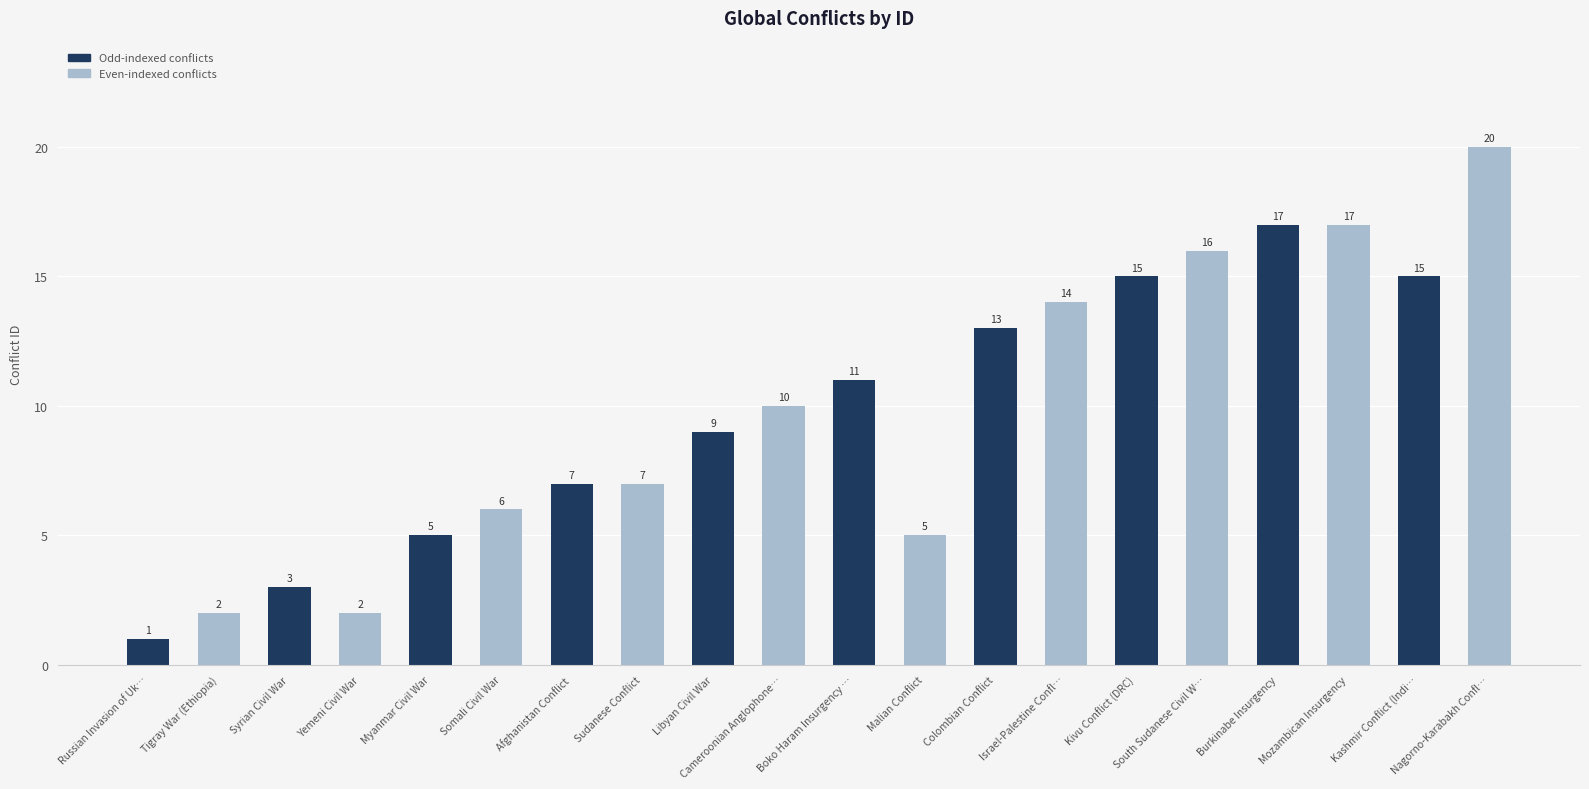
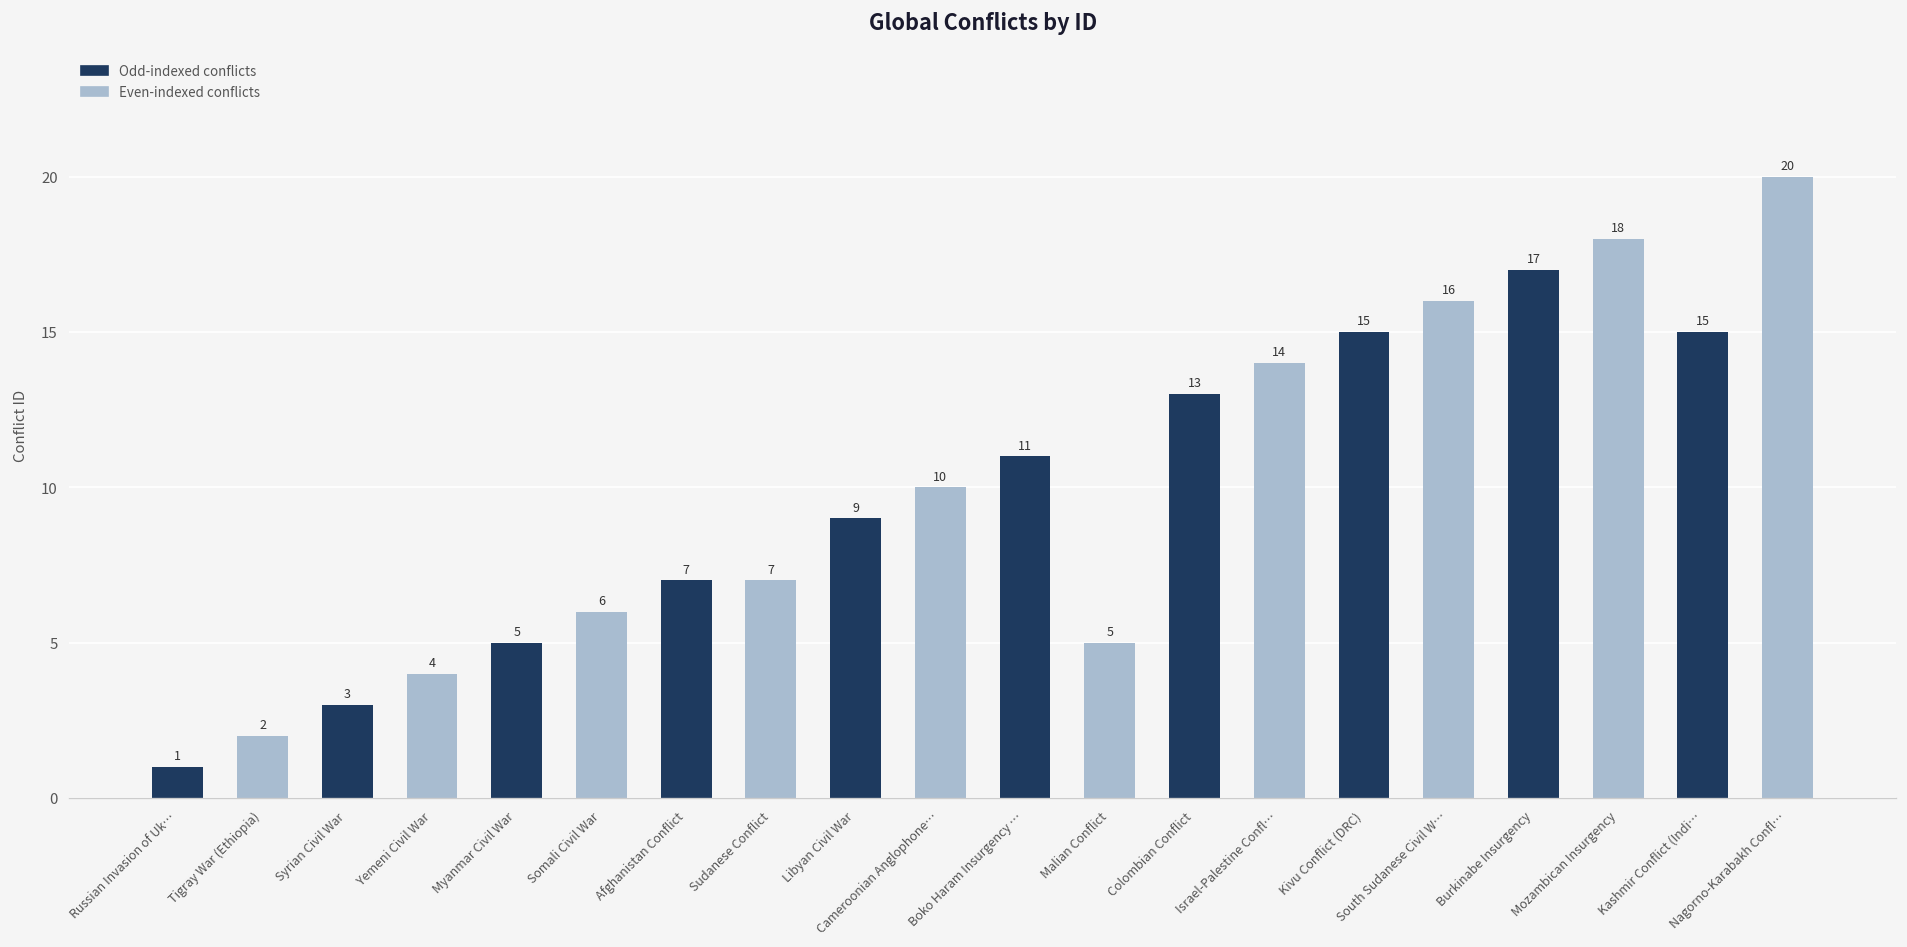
  {
    "Russian Invasion of Uk…": 1,
    "Tigray War (Ethiopia)": 2,
    "Syrian Civil War": 3,
-   "Yemeni Civil War": 2,
+   "Yemeni Civil War": 4,
    "Myanmar Civil War": 5,
    "Somali Civil War": 6,
    "Afghanistan Conflict": 7,
    "Sudanese Conflict": 7,
    "Libyan Civil War": 9,
    "Cameroonian Anglophone…": 10,
    "Boko Haram Insurgency …": 11,
    "Malian Conflict": 5,
    "Colombian Conflict": 13,
    "Israel-Palestine Confl…": 14,
    "Kivu Conflict (DRC)": 15,
    "South Sudanese Civil W…": 16,
    "Burkinabe Insurgency": 17,
-   "Mozambican Insurgency": 17,
+   "Mozambican Insurgency": 18,
    "Kashmir Conflict (Indi…": 15,
    "Nagorno-Karabakh Confl…": 20
  }
